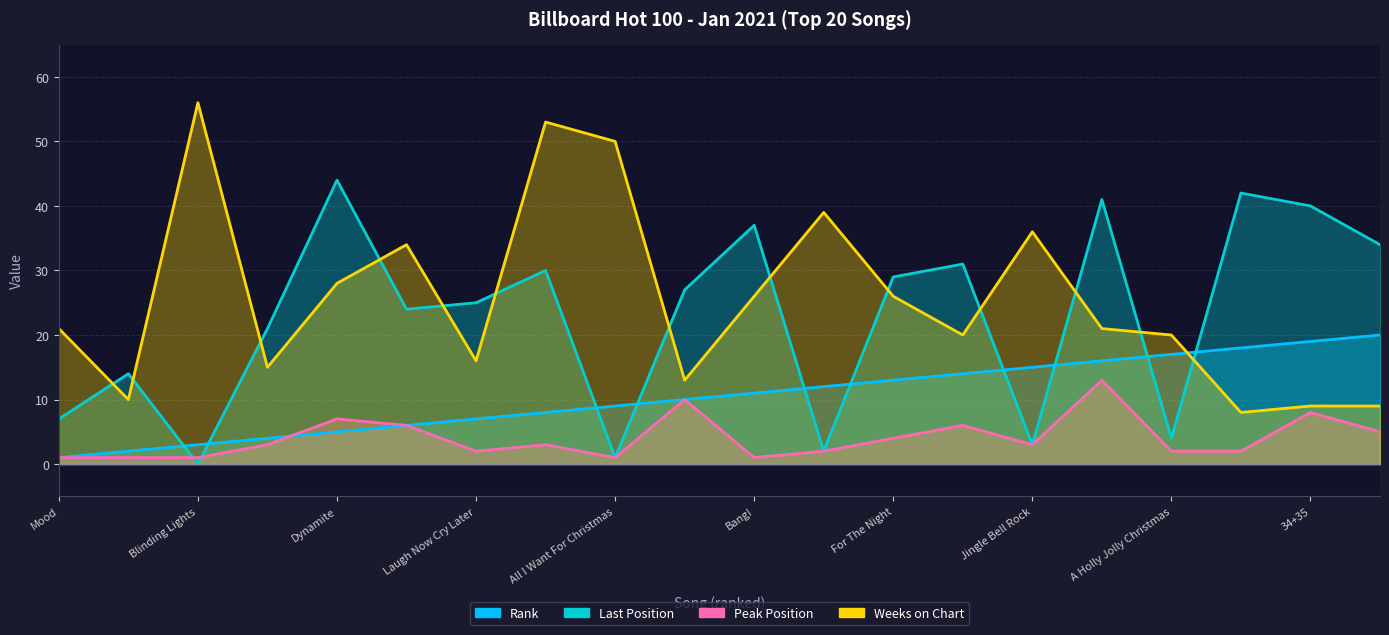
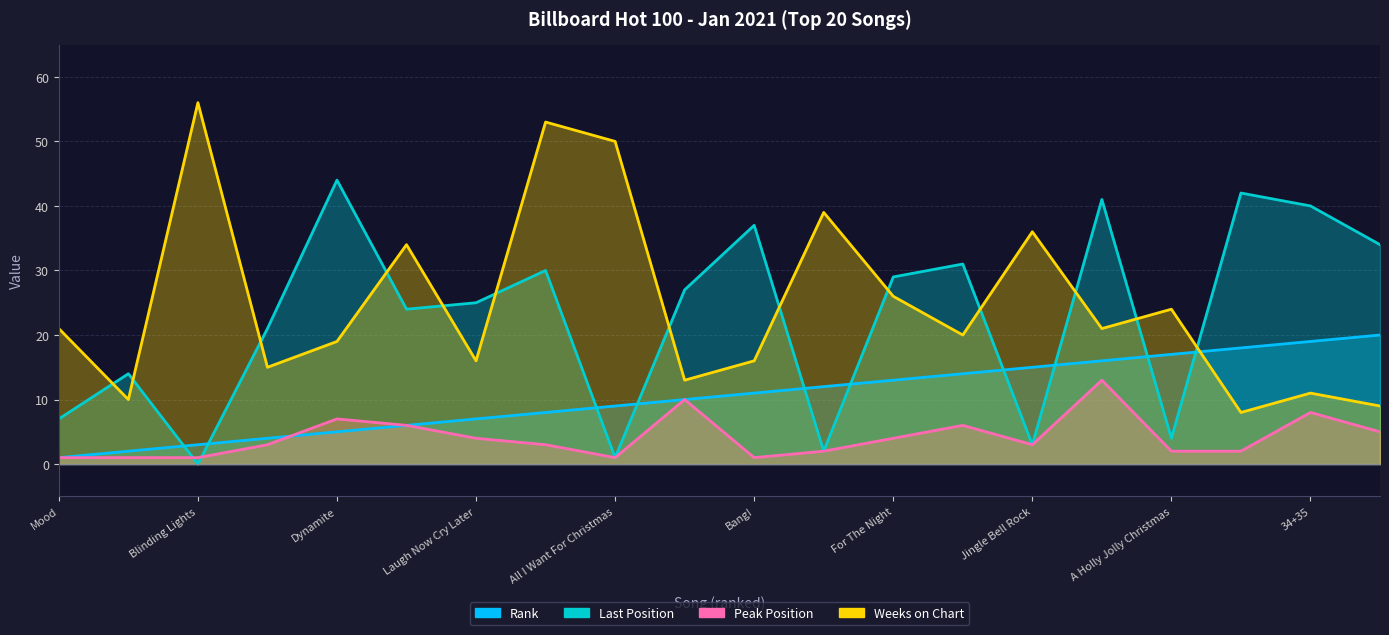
  {
    "Peak Position": {
      "Blinding Lights": 1,
      "Dynamite": 7,
-     "Laugh Now Cry Later": 2,
+     "Laugh Now Cry Later": 4,
      "Bang!": 1,
      "For The Night": 4,
      "A Holly Jolly Christmas": 2,
      "34+35": 8
    },
    "Weeks on Chart": {
      "Mood": 21,
      "Blinding Lights": 56,
-     "Dynamite": 28,
+     "Dynamite": 19,
      "Laugh Now Cry Later": 16,
      "All I Want For Christmas": 50,
-     "Bang!": 26,
+     "Bang!": 16,
      "For The Night": 26,
      "Jingle Bell Rock": 36,
-     "A Holly Jolly Christmas": 20,
-     "34+35": 9
+     "A Holly Jolly Christmas": 24,
+     "34+35": 11
    }
  }
